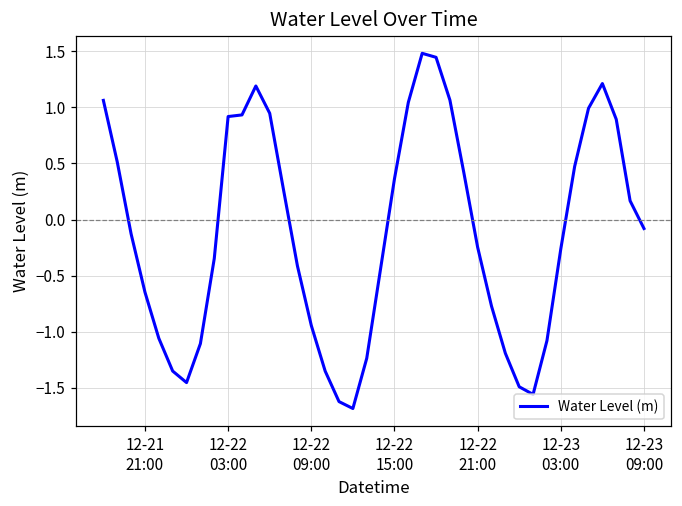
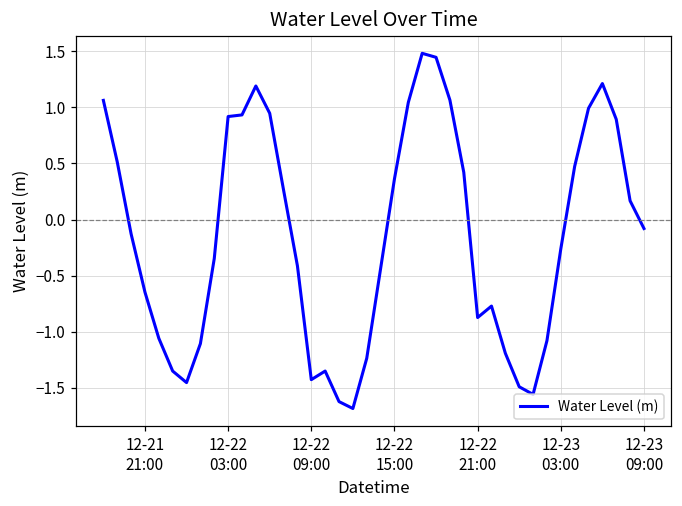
  {
    "12-21 21:00": -0.65,
    "12-22 03:00": 0.92,
-   "12-22 09:00": -0.94,
+   "12-22 09:00": -1.43,
    "12-22 15:00": 0.36,
-   "12-22 21:00": -0.25,
+   "12-22 21:00": -0.87,
    "12-23 03:00": -0.26,
    "12-23 09:00": -0.08
  }
